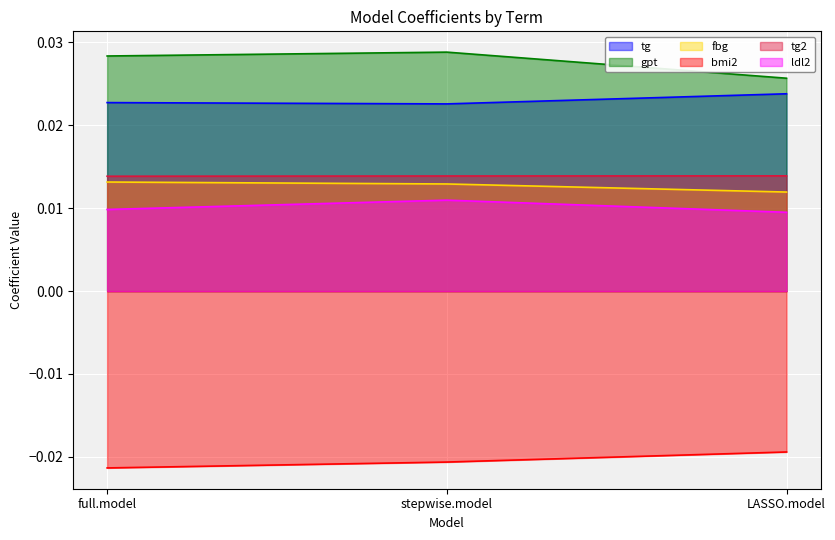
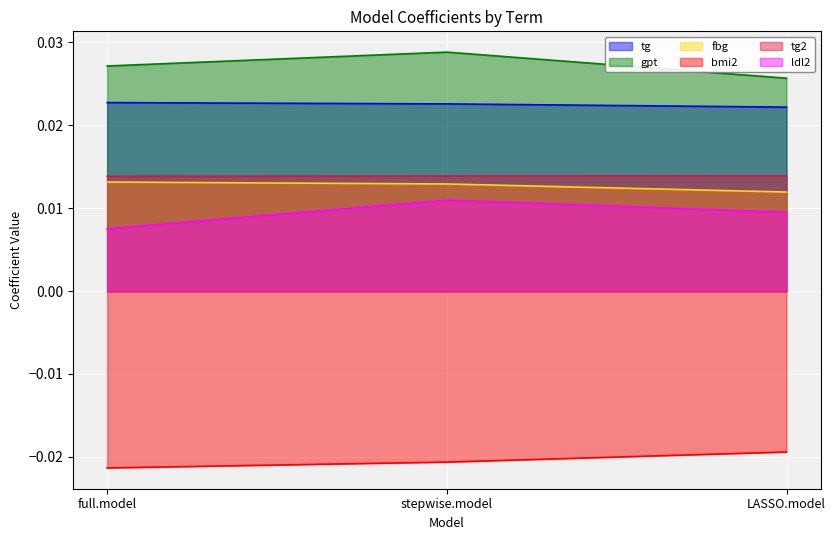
  {
    "tg": {
      "full.model": 0.023,
      "stepwise.model": 0.023,
-     "LASSO.model": 0.024
+     "LASSO.model": 0.022
    },
    "gpt": {
-     "full.model": 0.028,
+     "full.model": 0.027,
      "stepwise.model": 0.029,
      "LASSO.model": 0.026
    },
    "fbg": {
      "full.model": 0.013,
      "stepwise.model": 0.013,
      "LASSO.model": 0.012
    },
    "ldl2": {
-     "full.model": 0.010,
+     "full.model": 0.008,
      "stepwise.model": 0.011,
      "LASSO.model": 0.010
    }
  }
